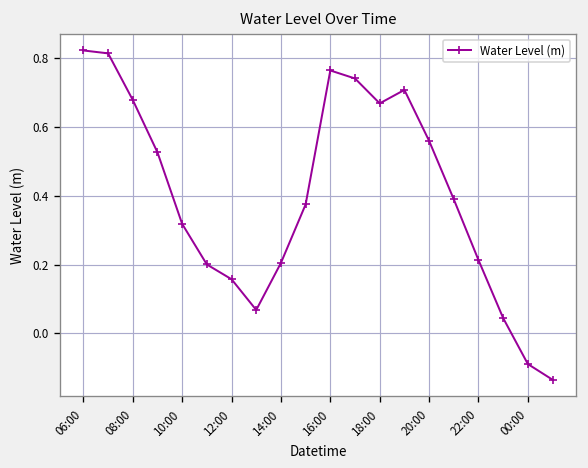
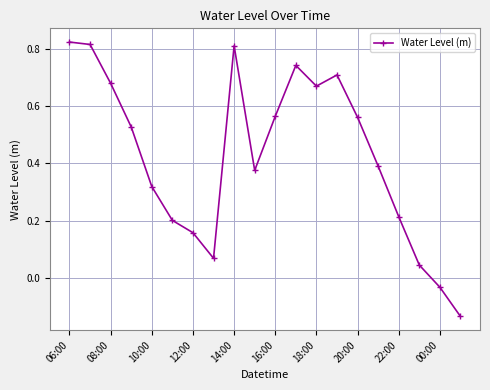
  {
    "06:00": 0.82,
    "08:00": 0.68,
    "10:00": 0.32,
    "12:00": 0.16,
-   "14:00": 0.21,
-   "16:00": 0.76,
+   "14:00": 0.81,
+   "16:00": 0.56,
    "18:00": 0.67,
    "20:00": 0.56,
    "22:00": 0.21,
-   "00:00": -0.09
+   "00:00": -0.03
  }
